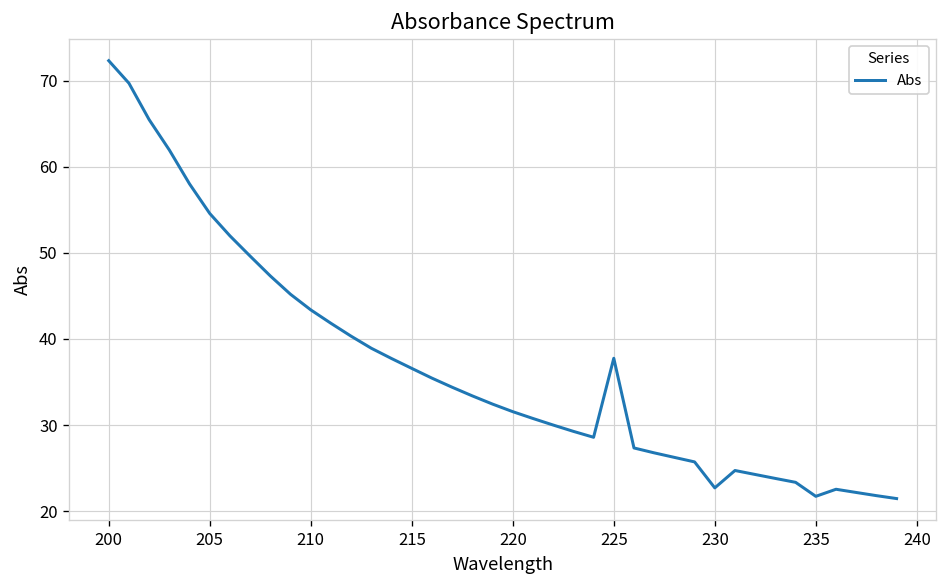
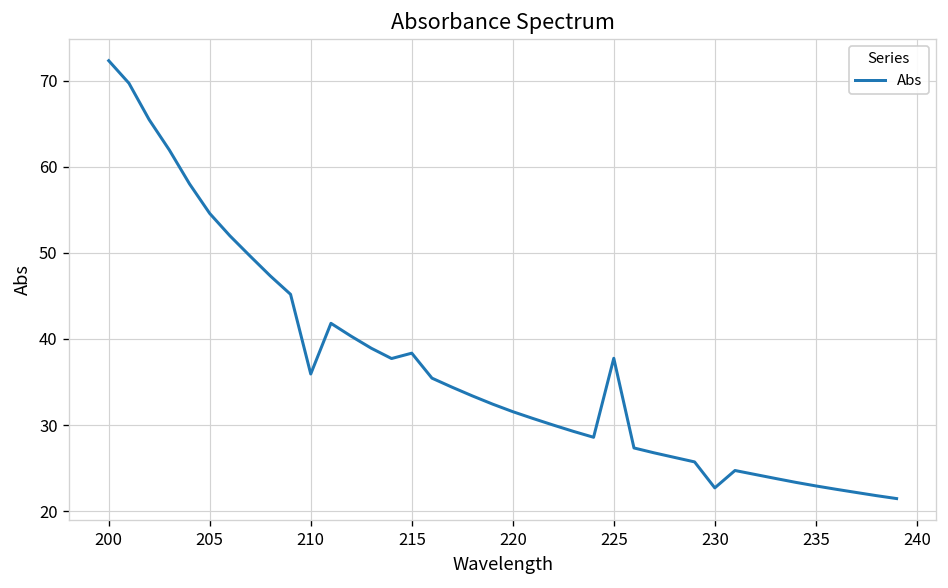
  {
    "200": 72,
    "205": 55,
-   "210": 43,
-   "215": 37,
+   "210": 36,
+   "215": 38,
    "220": 32,
    "225": 38,
    "230": 23,
-   "235": 22
+   "235": 23
  }
